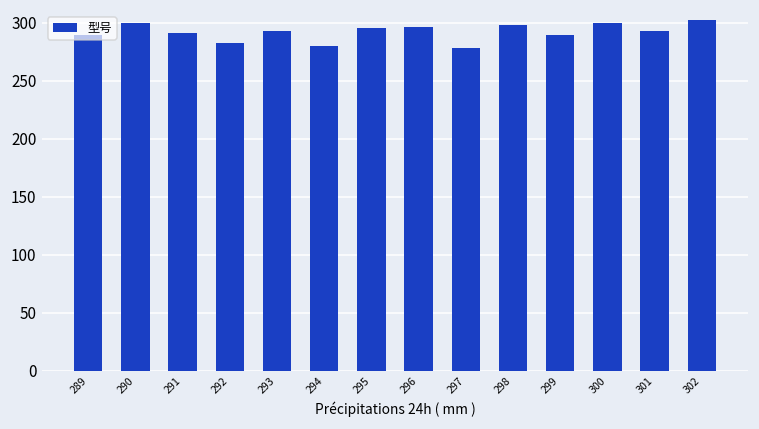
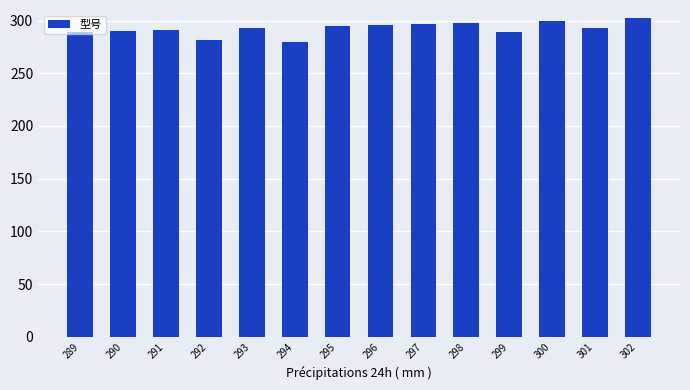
  {
-   "290": 300,
+   "290": 290,
    "291": 291,
    "292": 282,
    "293": 293,
    "294": 280,
    "295": 295,
    "296": 296,
-   "297": 278,
+   "297": 297,
    "298": 298,
    "299": 289,
    "300": 300,
    "301": 293,
    "302": 302
  }
